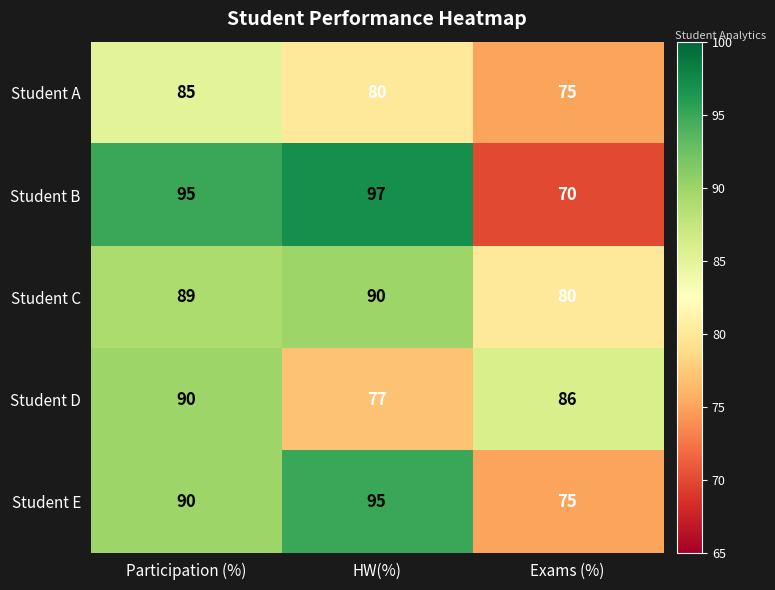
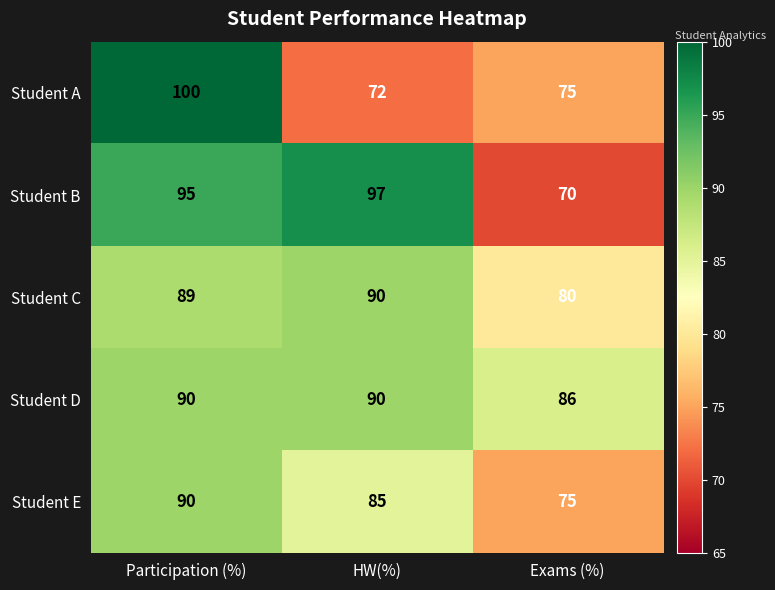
  {
    "Student A": {
-     "Participation (%)": 85,
-     "HW(%)": 80,
+     "Participation (%)": 100,
+     "HW(%)": 72,
      "Exams (%)": 75
    },
    "Student B": {
      "Participation (%)": 95,
      "HW(%)": 97,
      "Exams (%)": 70
    },
    "Student C": {
      "Participation (%)": 89,
      "HW(%)": 90,
      "Exams (%)": 80
    },
    "Student D": {
      "Participation (%)": 90,
-     "HW(%)": 77,
+     "HW(%)": 90,
      "Exams (%)": 86
    },
    "Student E": {
      "Participation (%)": 90,
-     "HW(%)": 95,
+     "HW(%)": 85,
      "Exams (%)": 75
    }
  }
